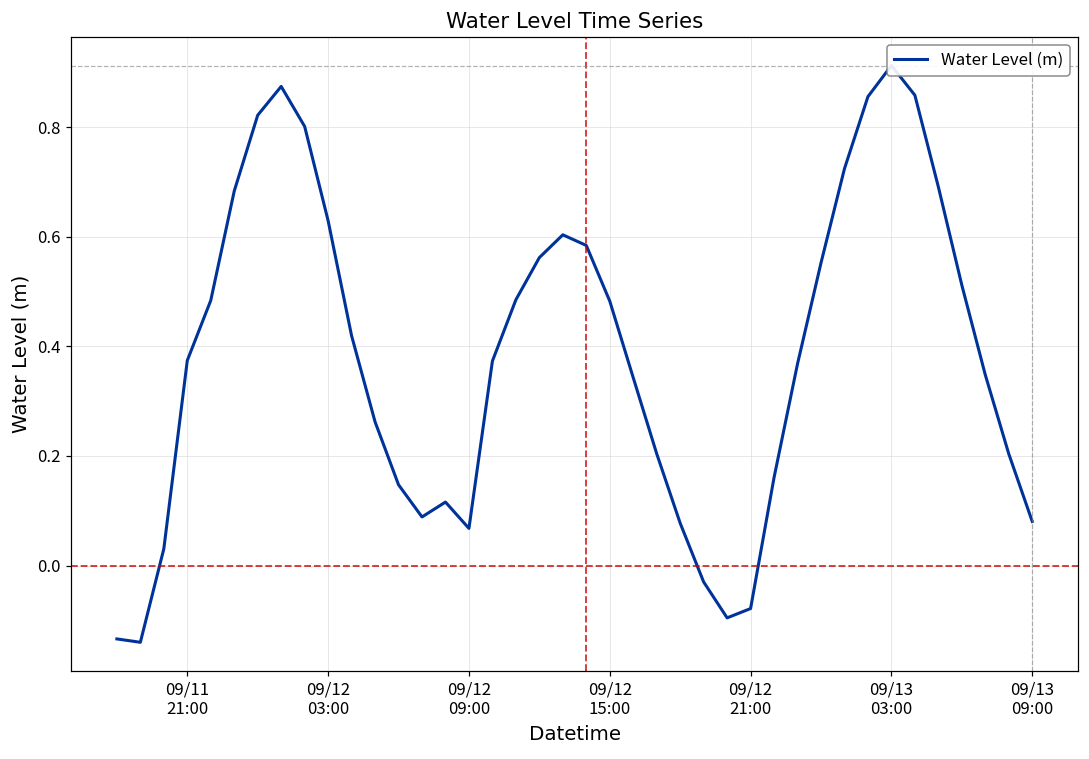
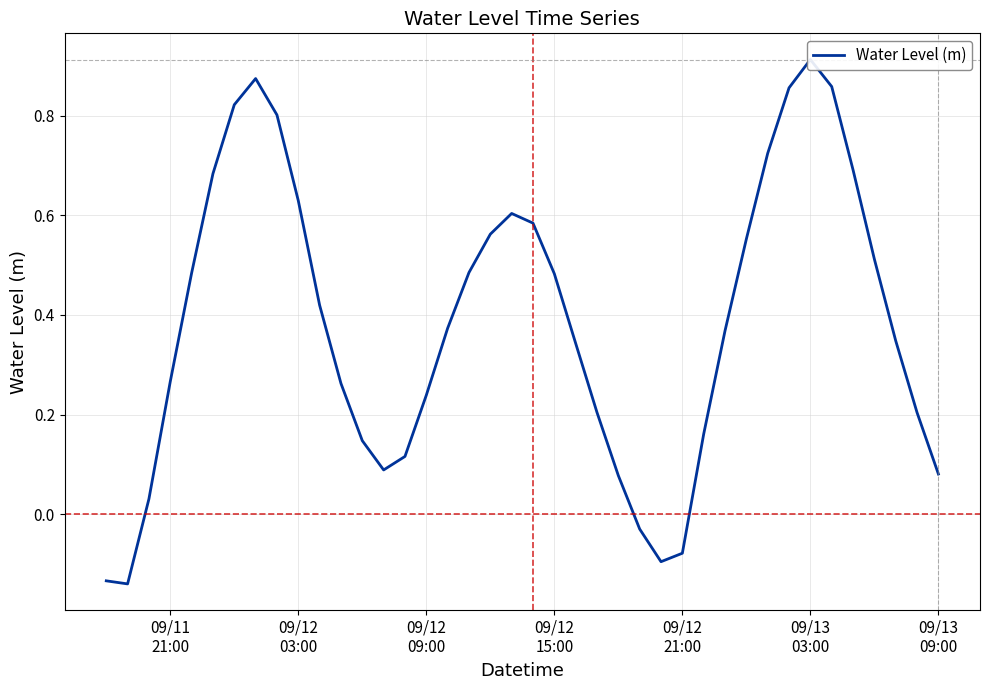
  {
-   "09/11 21:00": 0.37,
+   "09/11 21:00": 0.27,
    "09/12 03:00": 0.63,
-   "09/12 09:00": 0.07,
+   "09/12 09:00": 0.24,
    "09/12 15:00": 0.48,
    "09/12 21:00": -0.08,
    "09/13 09:00": 0.08
  }
